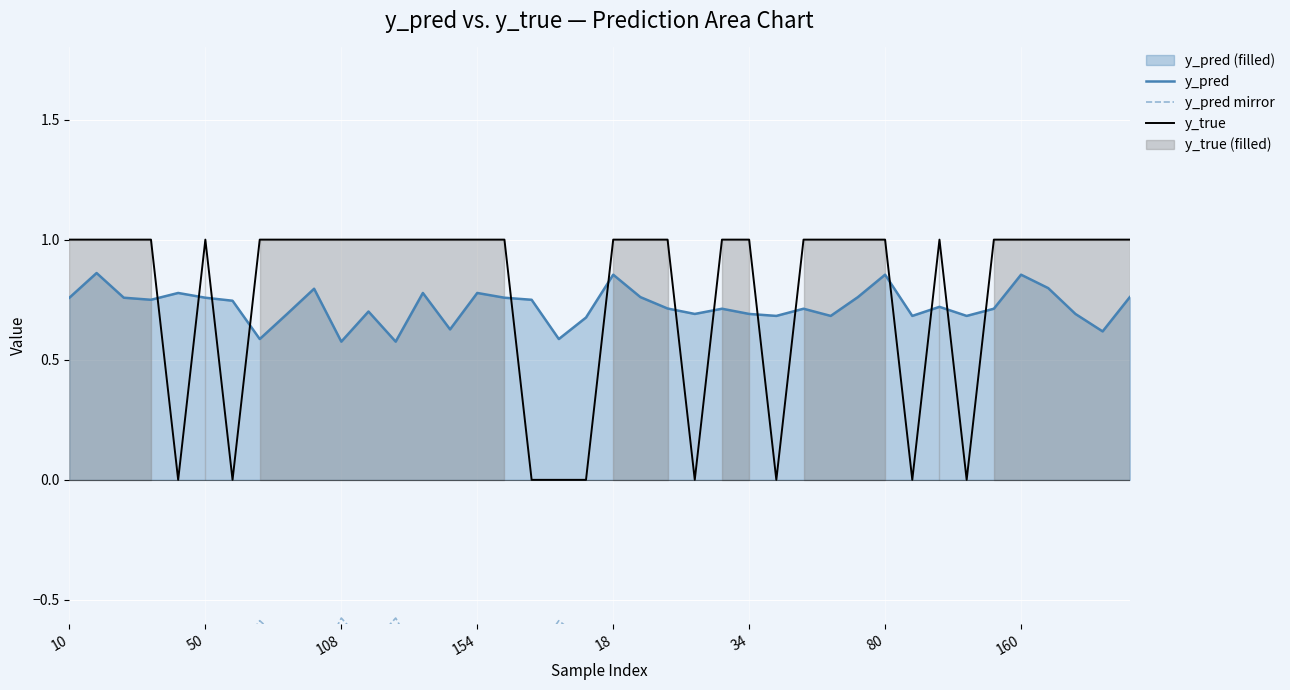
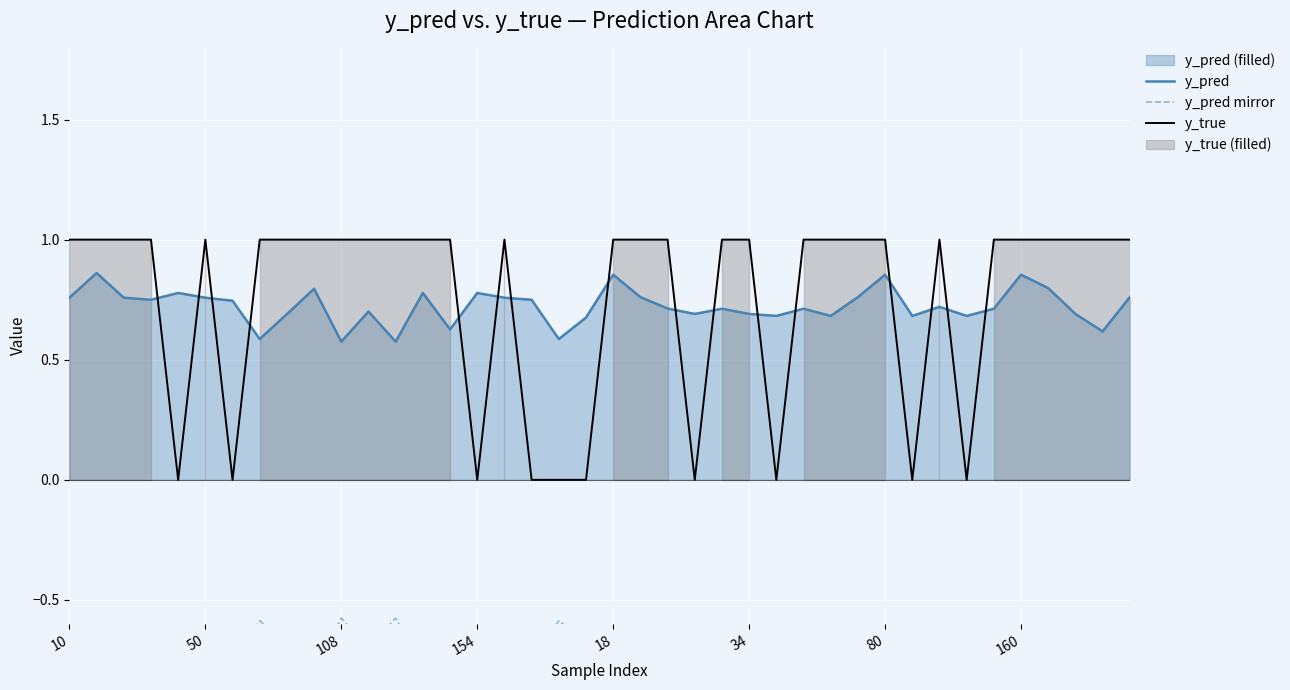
  {
    "y_true": {
      "10": 1,
      "50": 1,
      "108": 1,
-     "154": 1,
+     "154": 0,
      "80": 1,
      "160": 1
    }
  }
